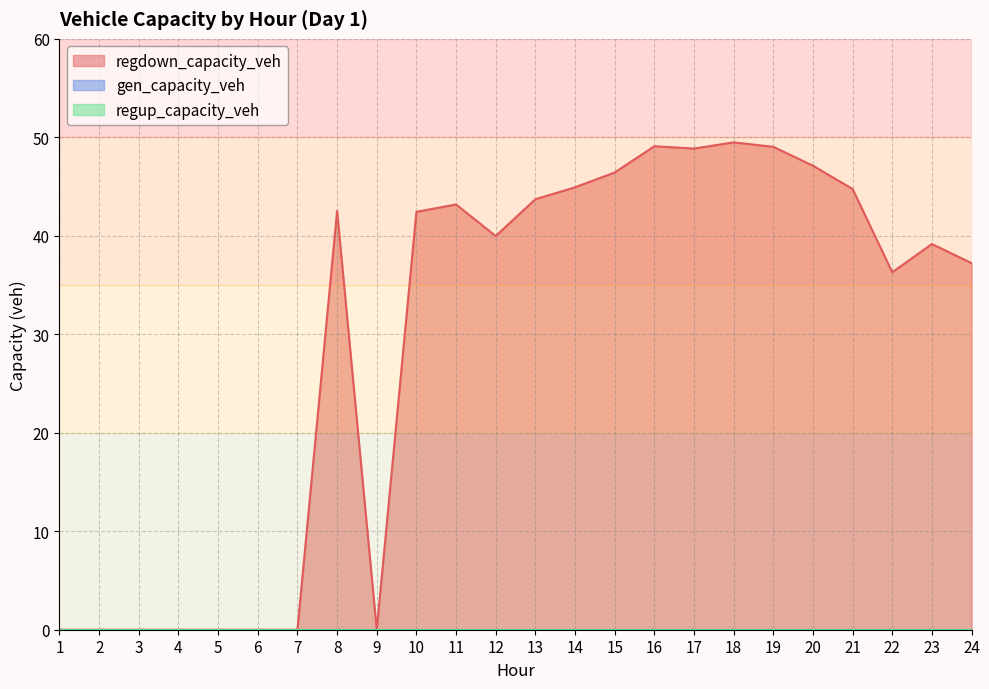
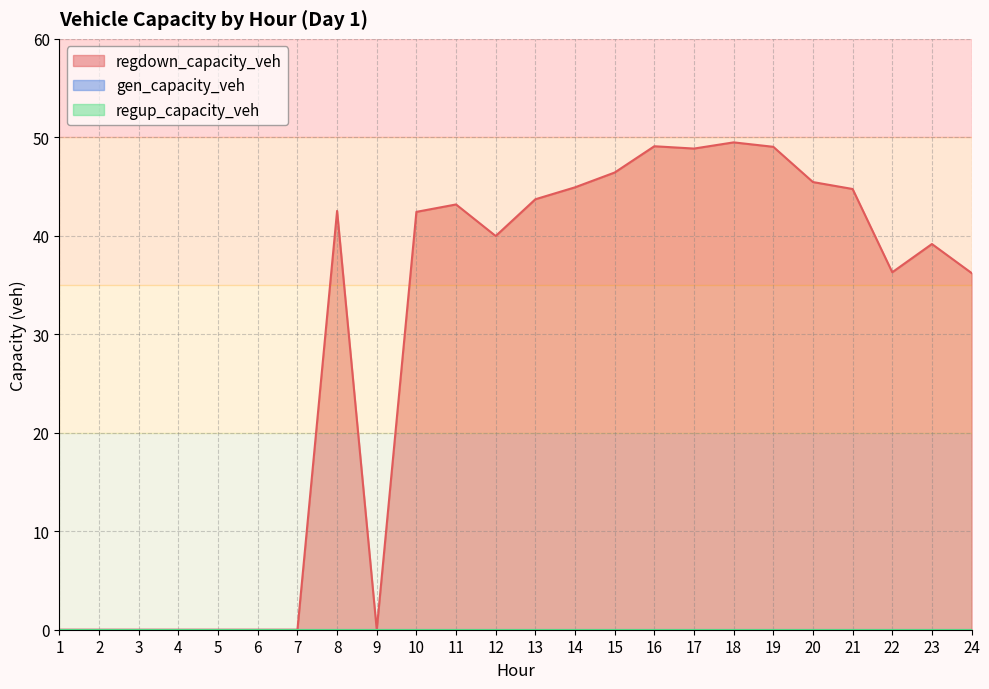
  {
    "regdown_capacity_veh": {
      "8": 43,
      "10": 42,
      "11": 43,
      "12": 40,
      "13": 44,
      "14": 45,
      "15": 46,
      "16": 49,
      "17": 49,
      "18": 49,
      "19": 49,
-     "20": 47,
+     "20": 45,
      "21": 45,
      "22": 36,
      "23": 39,
-     "24": 37
+     "24": 36
    },
    "regup_capacity_veh": {
      "8": 0,
      "10": 0,
      "11": 0,
      "12": 0,
      "13": 0,
      "14": 0,
      "15": 0,
      "16": 0,
      "17": 0,
      "18": 0,
      "19": 0,
      "20": 0,
      "21": 0,
      "22": 0,
      "23": 0,
      "24": 0
    }
  }
